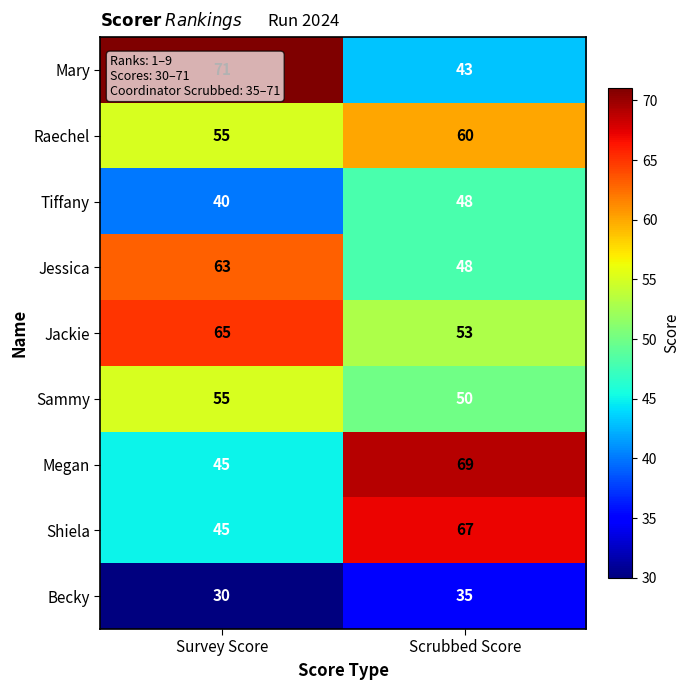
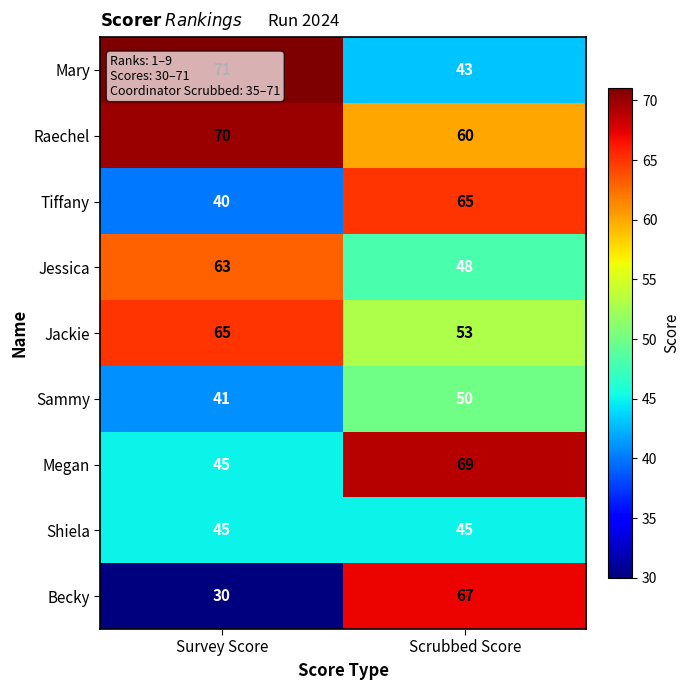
  {
    "Mary": {
      "Scrubbed Score": 43
    },
    "Raechel": {
-     "Survey Score": 55,
+     "Survey Score": 70,
      "Scrubbed Score": 60
    },
    "Tiffany": {
      "Survey Score": 40,
-     "Scrubbed Score": 48
+     "Scrubbed Score": 65
    },
    "Jessica": {
      "Survey Score": 63,
      "Scrubbed Score": 48
    },
    "Jackie": {
      "Survey Score": 65,
      "Scrubbed Score": 53
    },
    "Sammy": {
-     "Survey Score": 55,
+     "Survey Score": 41,
      "Scrubbed Score": 50
    },
    "Megan": {
      "Survey Score": 45,
      "Scrubbed Score": 69
    },
    "Shiela": {
      "Survey Score": 45,
-     "Scrubbed Score": 67
+     "Scrubbed Score": 45
    },
    "Becky": {
      "Survey Score": 30,
-     "Scrubbed Score": 35
+     "Scrubbed Score": 67
    }
  }
